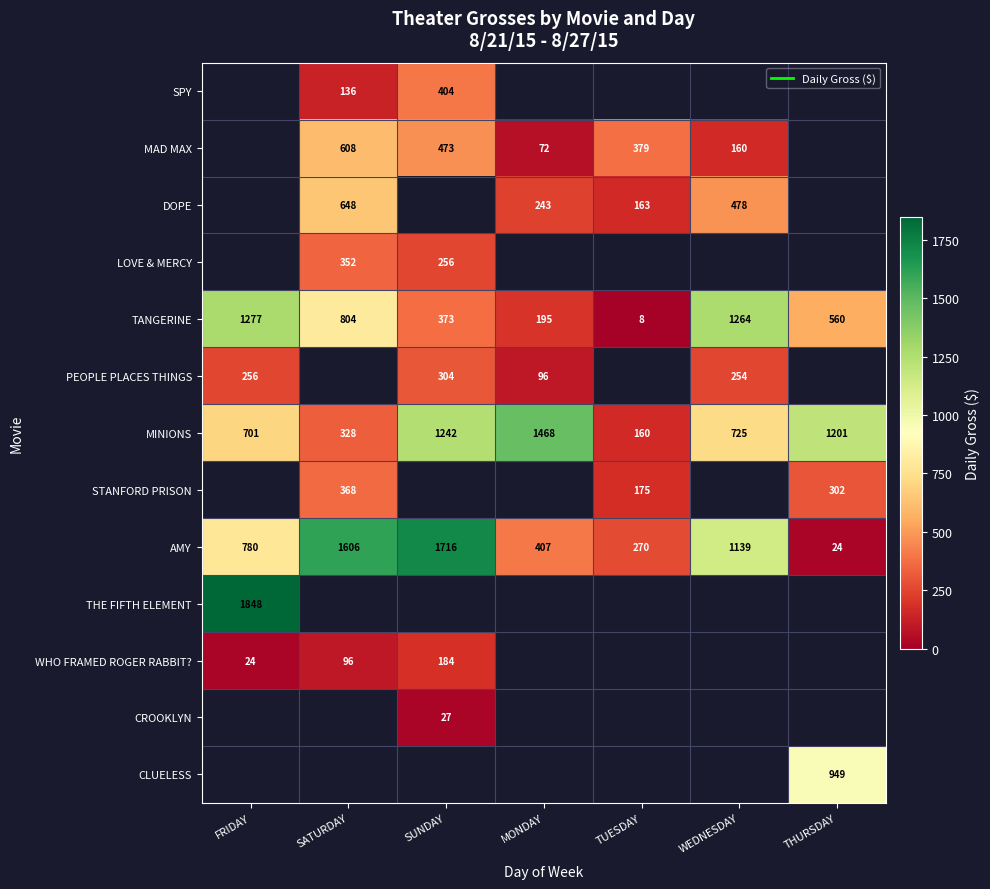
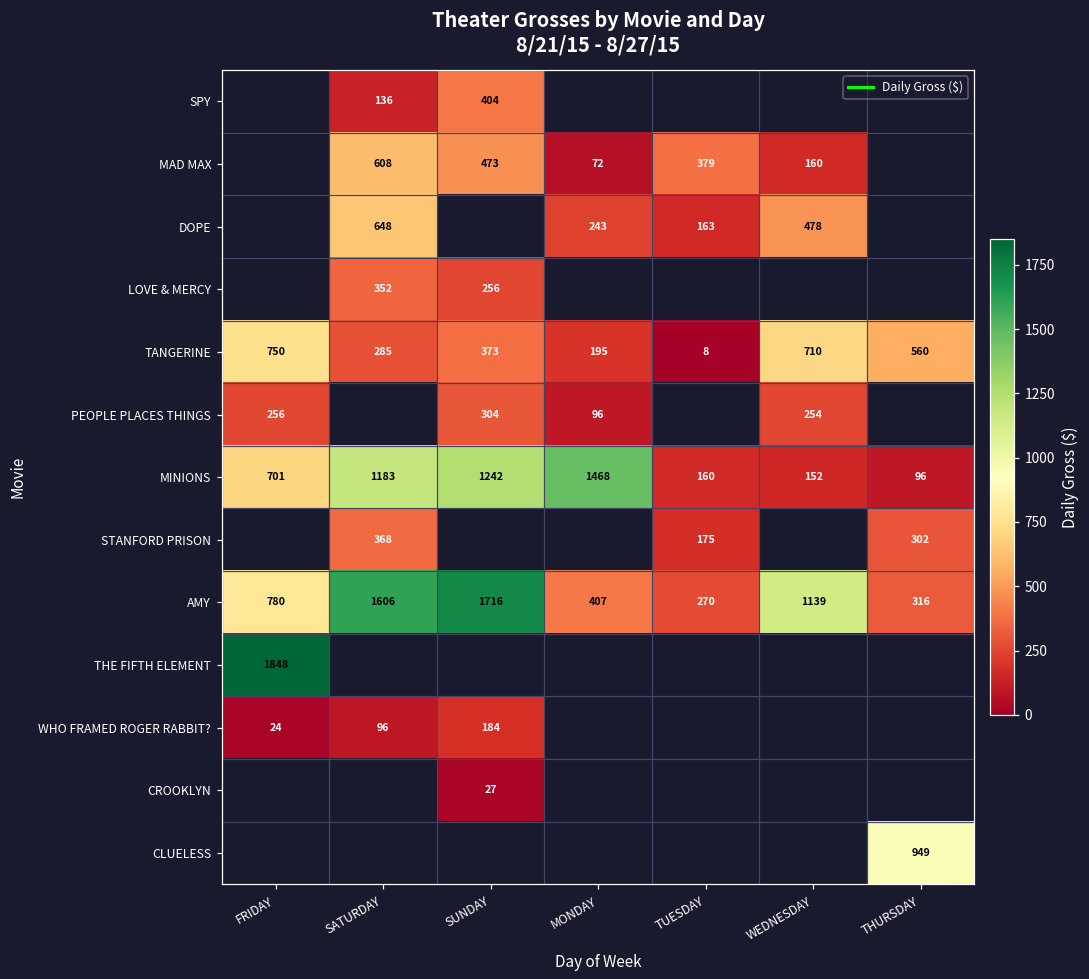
  {
    "SPY": {
      "SATURDAY": 136,
      "SUNDAY": 404
    },
    "MAD MAX": {
      "SATURDAY": 608,
      "SUNDAY": 473,
      "MONDAY": 72,
      "TUESDAY": 379,
      "WEDNESDAY": 160
    },
    "DOPE": {
      "SATURDAY": 648,
      "MONDAY": 243,
      "TUESDAY": 163,
      "WEDNESDAY": 478
    },
    "LOVE & MERCY": {
      "SATURDAY": 352,
      "SUNDAY": 256
    },
    "TANGERINE": {
-     "FRIDAY": 1277,
-     "SATURDAY": 804,
+     "FRIDAY": 750,
+     "SATURDAY": 285,
      "SUNDAY": 373,
      "MONDAY": 195,
      "TUESDAY": 8,
-     "WEDNESDAY": 1264,
+     "WEDNESDAY": 710,
      "THURSDAY": 560
    },
    "PEOPLE PLACES THINGS": {
      "FRIDAY": 256,
      "SUNDAY": 304,
      "MONDAY": 96,
      "WEDNESDAY": 254
    },
    "MINIONS": {
      "FRIDAY": 701,
-     "SATURDAY": 328,
+     "SATURDAY": 1183,
      "SUNDAY": 1242,
      "MONDAY": 1468,
      "TUESDAY": 160,
-     "WEDNESDAY": 725,
-     "THURSDAY": 1201
+     "WEDNESDAY": 152,
+     "THURSDAY": 96
    },
    "STANFORD PRISON": {
      "SATURDAY": 368,
      "TUESDAY": 175,
      "THURSDAY": 302
    },
    "AMY": {
      "FRIDAY": 780,
      "SATURDAY": 1606,
      "SUNDAY": 1716,
      "MONDAY": 407,
      "TUESDAY": 270,
      "WEDNESDAY": 1139,
-     "THURSDAY": 24
+     "THURSDAY": 316
    },
    "THE FIFTH ELEMENT": {
      "FRIDAY": 1848
    },
    "WHO FRAMED ROGER RABBIT?": {
      "FRIDAY": 24,
      "SATURDAY": 96,
      "SUNDAY": 184
    },
    "CROOKLYN": {
      "SUNDAY": 27
    },
    "CLUELESS": {
      "THURSDAY": 949
    }
  }
